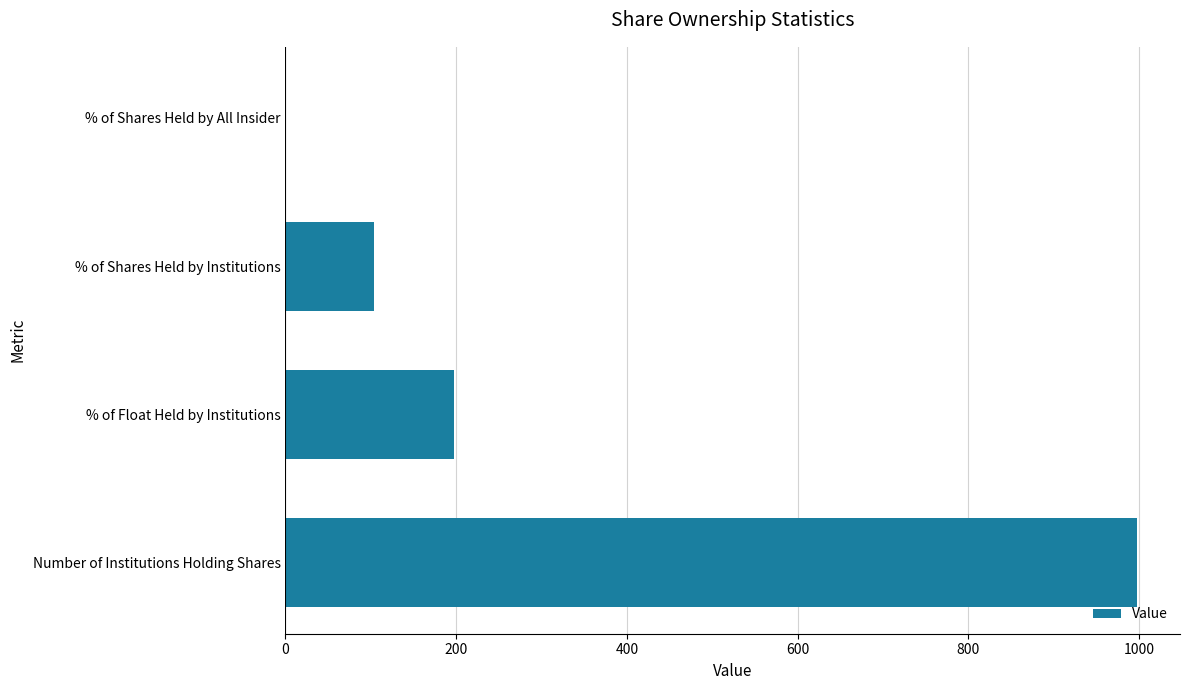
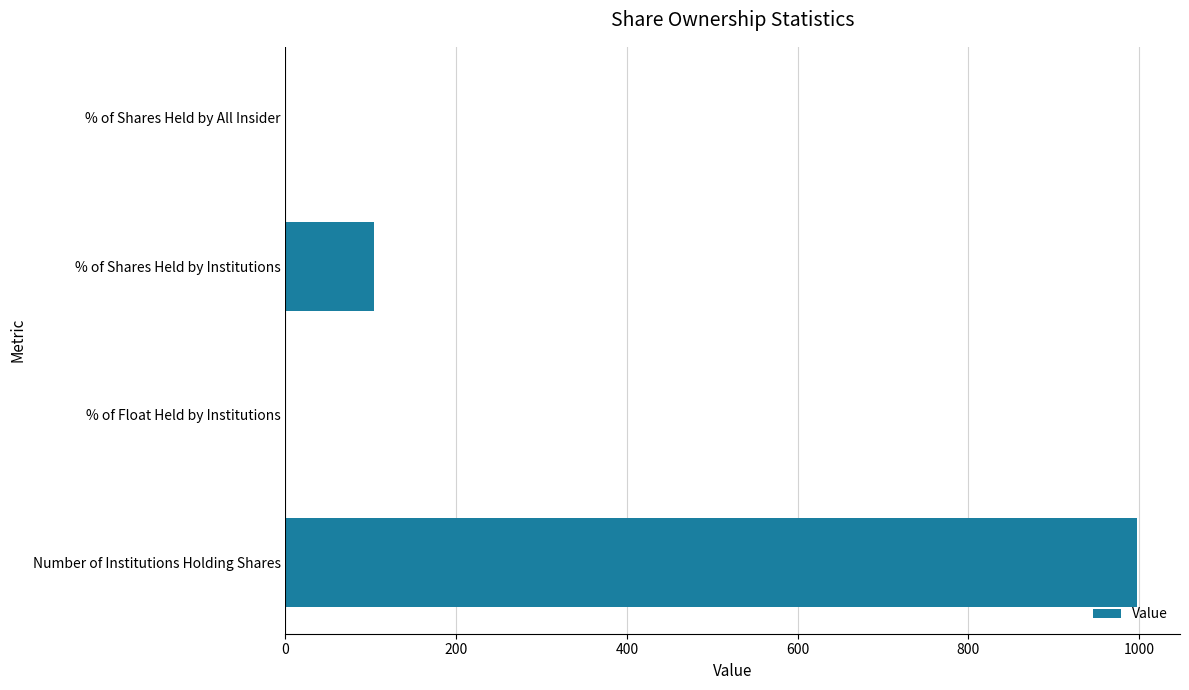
  {
    "% of Shares Held by Institutions": 100,
-   "% of Float Held by Institutions": 200,
+   "% of Float Held by Institutions": 0,
    "Number of Institutions Holding Shares": 1000
  }
